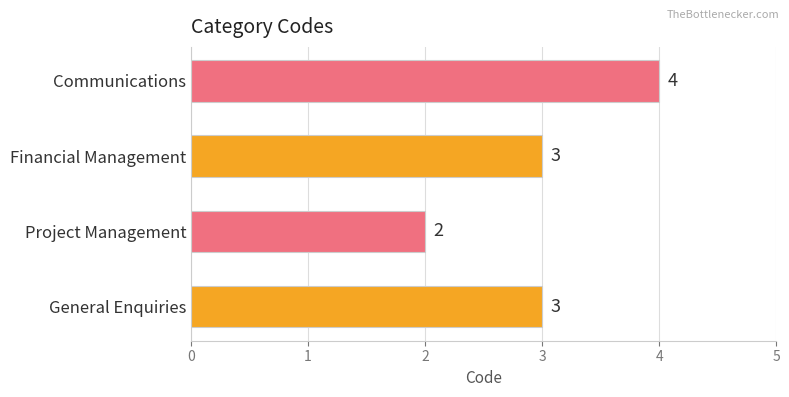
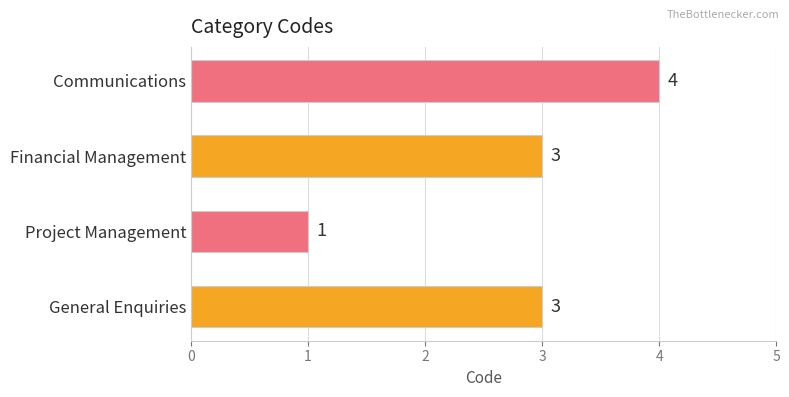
  {
    "Communications": 4,
    "Financial Management": 3,
-   "Project Management": 2,
+   "Project Management": 1,
    "General Enquiries": 3
  }
